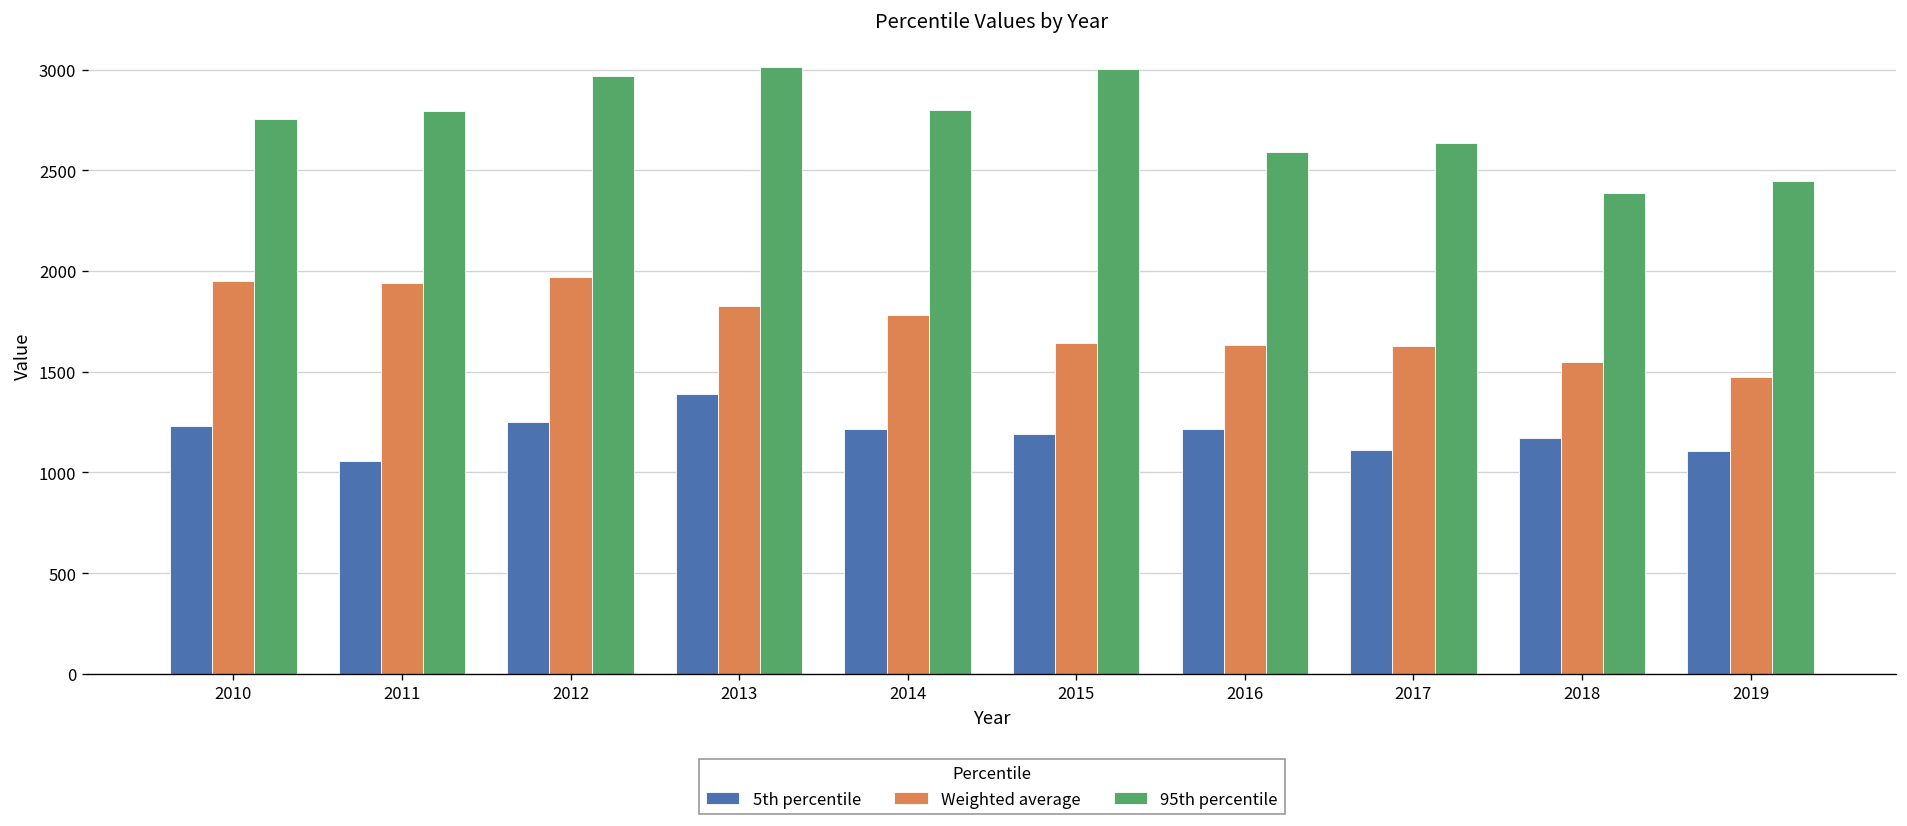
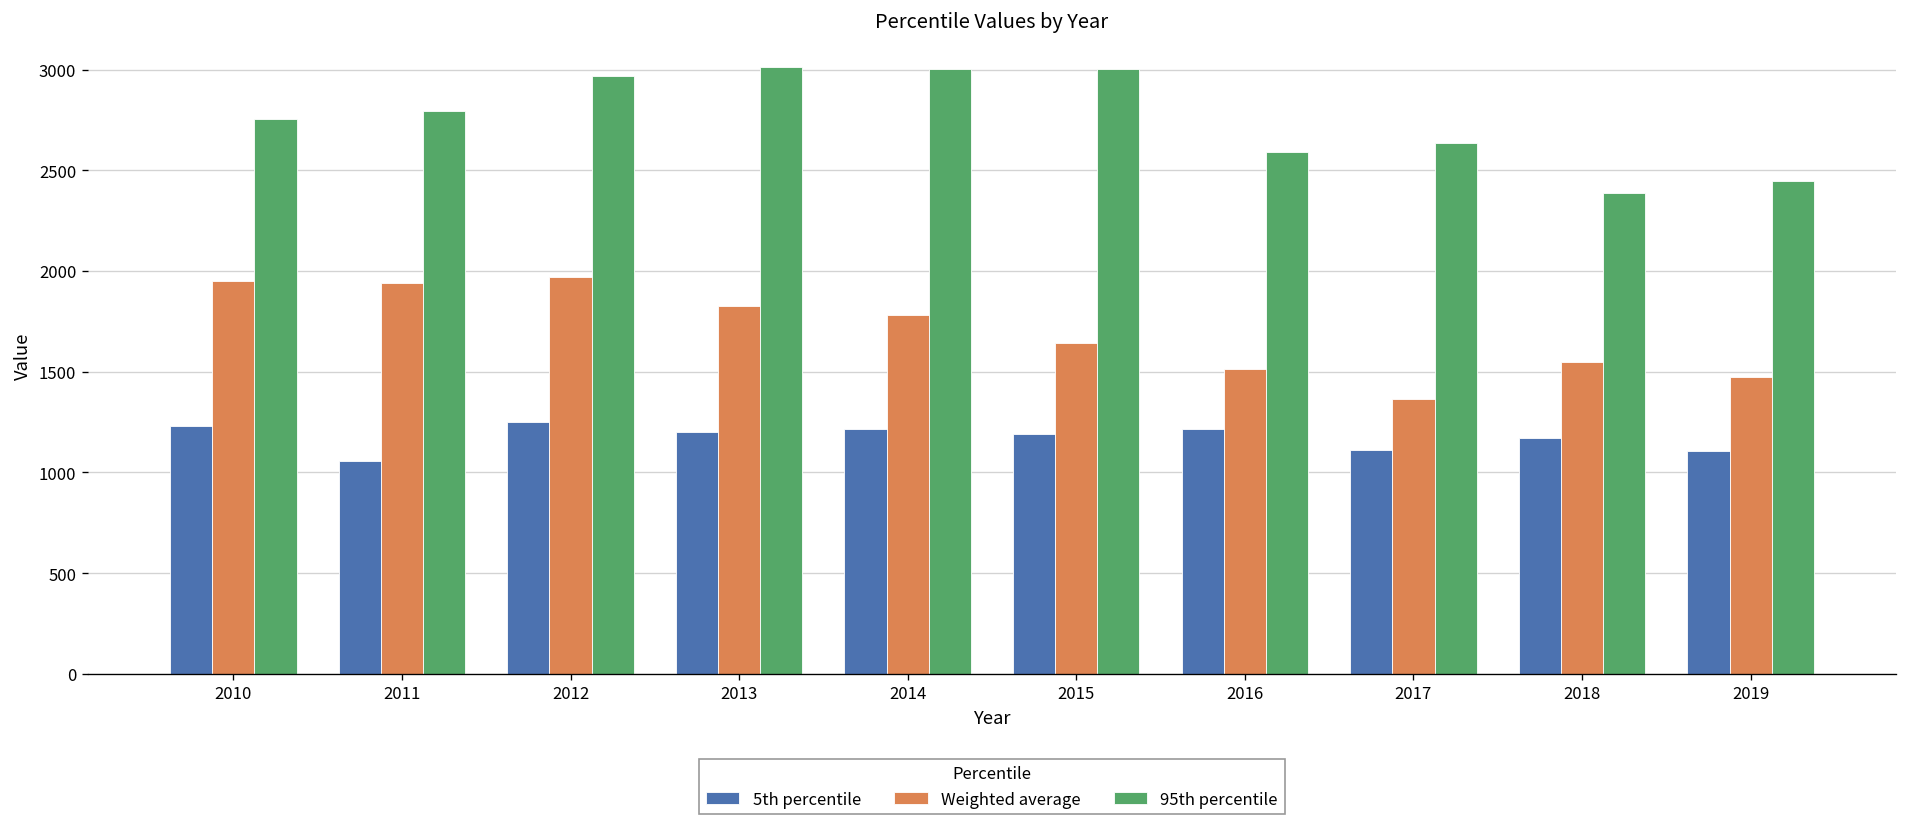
  {
    "5th percentile": {
      "2010": 1230,
      "2011": 1060,
      "2012": 1250,
-     "2013": 1390,
+     "2013": 1200,
      "2014": 1220,
      "2015": 1190,
      "2016": 1220,
      "2017": 1110,
      "2018": 1170,
      "2019": 1110
    },
    "Weighted average": {
      "2010": 1950,
      "2011": 1940,
      "2012": 1970,
      "2013": 1830,
      "2014": 1780,
      "2015": 1640,
-     "2016": 1640,
-     "2017": 1630,
+     "2016": 1520,
+     "2017": 1370,
      "2018": 1550,
      "2019": 1470
    },
    "95th percentile": {
      "2010": 2750,
      "2011": 2800,
      "2012": 2970,
      "2013": 3010,
-     "2014": 2800,
+     "2014": 3000,
      "2015": 3000,
      "2016": 2590,
      "2017": 2630,
      "2018": 2390,
      "2019": 2450
    }
  }
